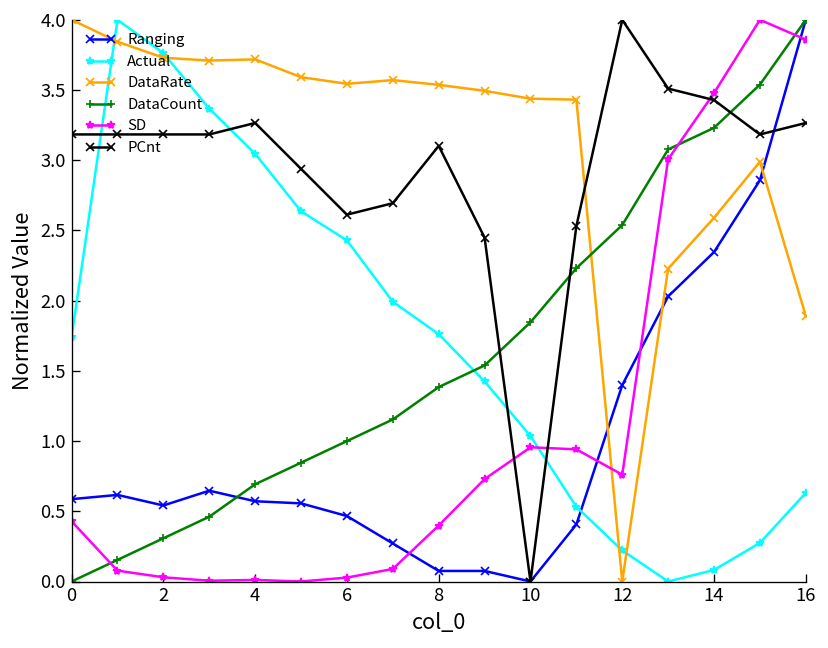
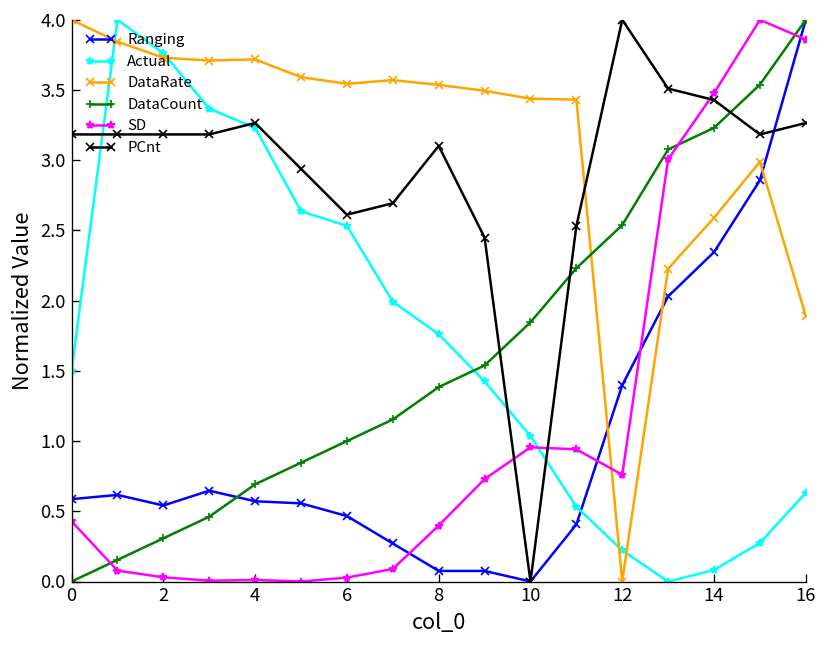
  {
    "Ranging": {
      "0": 0.59,
      "2": 0.54,
      "4": 0.57,
      "6": 0.47,
      "8": 0.08,
      "12": 1.40,
      "14": 2.35
    },
    "Actual": {
-     "0": 1.74,
+     "0": 1.50,
      "2": 3.76,
-     "4": 3.05,
-     "6": 2.43,
+     "4": 3.23,
+     "6": 2.53,
      "8": 1.76,
      "10": 1.04,
      "12": 0.22,
      "14": 0.08,
      "16": 0.63
    },
    "DataRate": {
      "0": 4.00,
      "2": 3.73,
      "4": 3.72,
      "6": 3.54,
      "8": 3.54,
      "10": 3.44,
      "12": 0.00,
      "14": 2.59,
      "16": 1.89
    },
    "DataCount": {
      "0": 0.00,
      "2": 0.31,
      "4": 0.69,
      "6": 1.00,
      "8": 1.38,
      "10": 1.85,
      "12": 2.54,
      "14": 3.23
    },
    "SD": {
      "0": 0.43,
      "2": 0.03,
      "4": 0.01,
      "6": 0.03,
      "8": 0.40,
      "10": 0.96,
      "12": 0.76,
      "14": 3.48,
      "16": 3.86
    },
    "PCnt": {
      "0": 3.18,
      "2": 3.18,
      "4": 3.27,
      "6": 2.61,
      "8": 3.10,
      "12": 4.00,
      "14": 3.43,
      "16": 3.27
    }
  }
